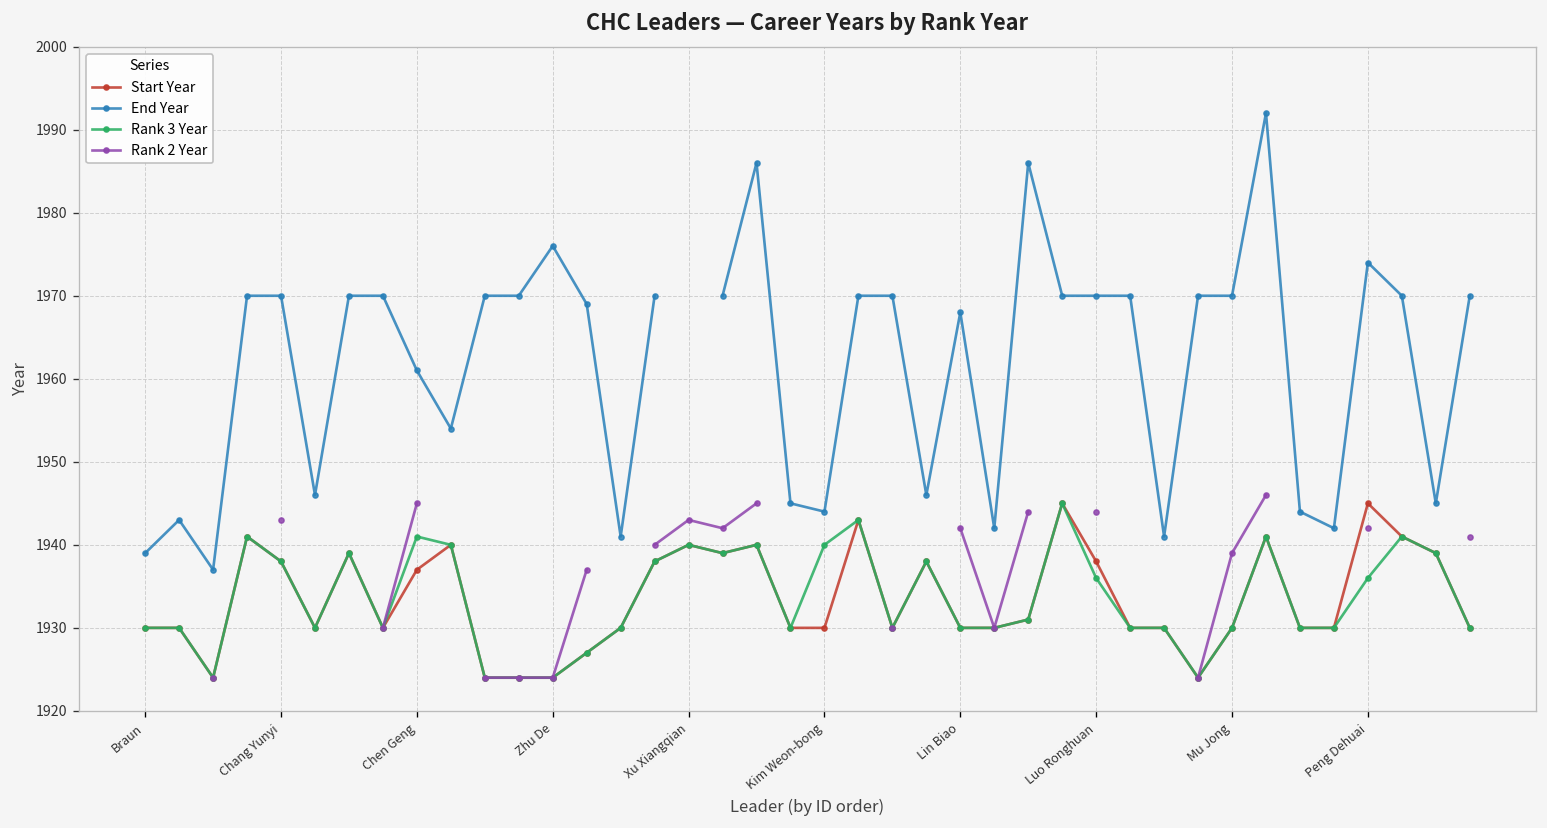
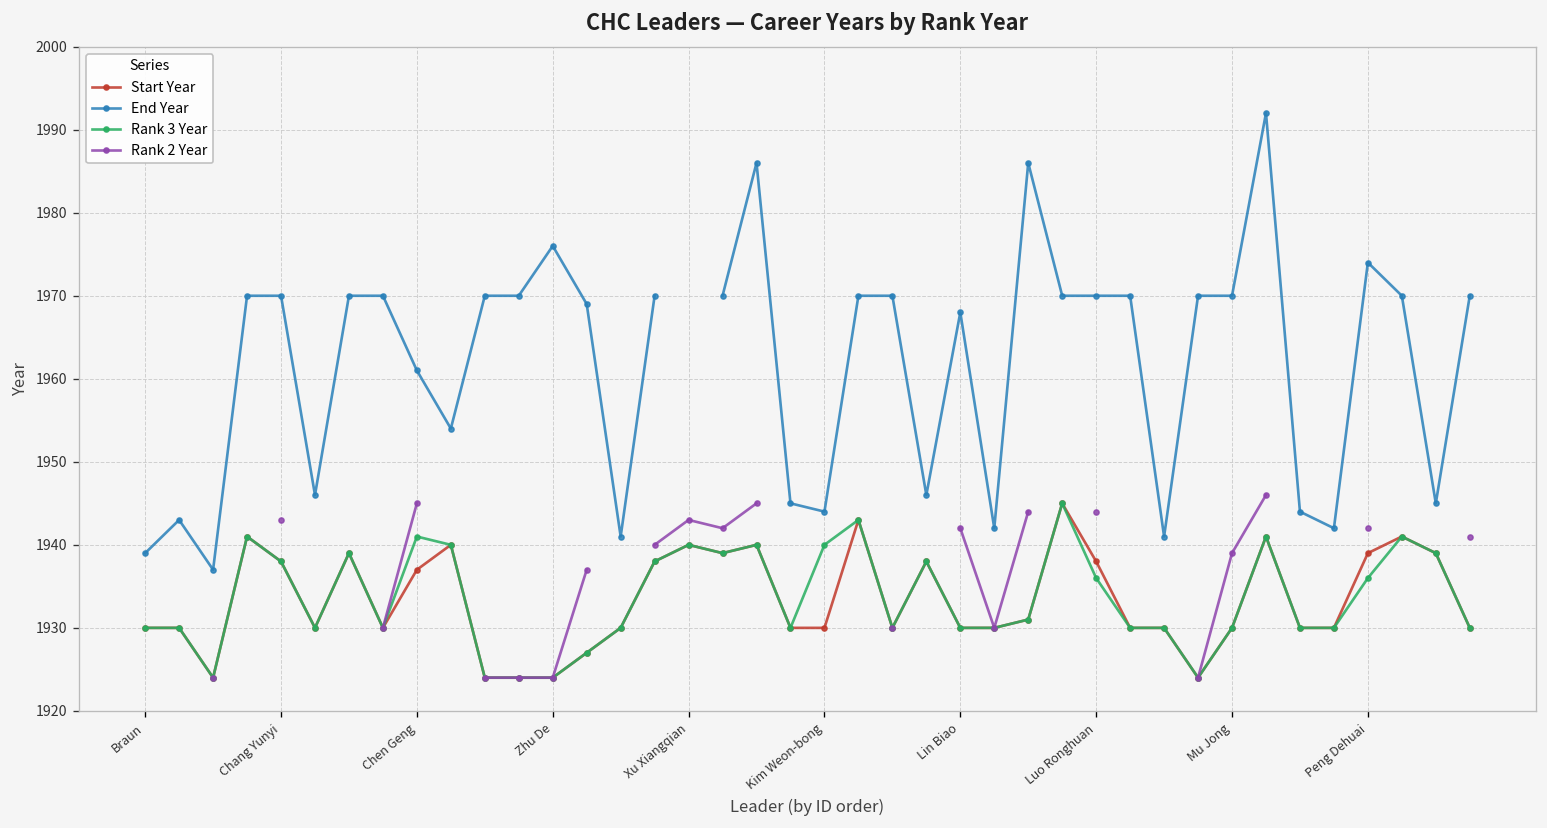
  {
    "Start Year": {
      "Chen Geng": 1937,
      "Kim Weon-bong": 1930,
      "Luo Ronghuan": 1938,
-     "Peng Dehuai": 1945
+     "Peng Dehuai": 1939
    },
    "End Year": {
      "Braun": 1939,
      "Chang Yunyi": 1970,
      "Chen Geng": 1961,
      "Zhu De": 1976,
      "Kim Weon-bong": 1944,
      "Lin Biao": 1968,
      "Luo Ronghuan": 1970,
      "Mu Jong": 1970,
      "Peng Dehuai": 1974
    },
    "Rank 3 Year": {
      "Chen Geng": 1941,
      "Kim Weon-bong": 1940,
      "Luo Ronghuan": 1936,
      "Peng Dehuai": 1936
    },
    "Rank 2 Year": {
      "Chang Yunyi": 1943,
      "Chen Geng": 1945,
      "Xu Xiangqian": 1943,
      "Lin Biao": 1942,
      "Luo Ronghuan": 1944,
      "Mu Jong": 1939,
      "Peng Dehuai": 1942
    }
  }
